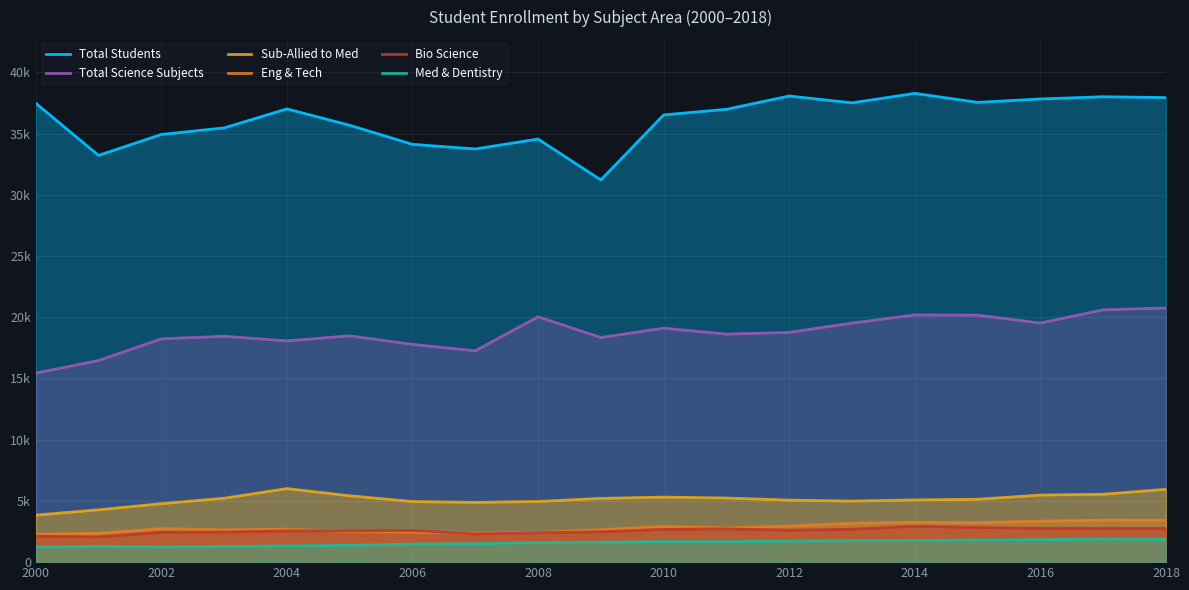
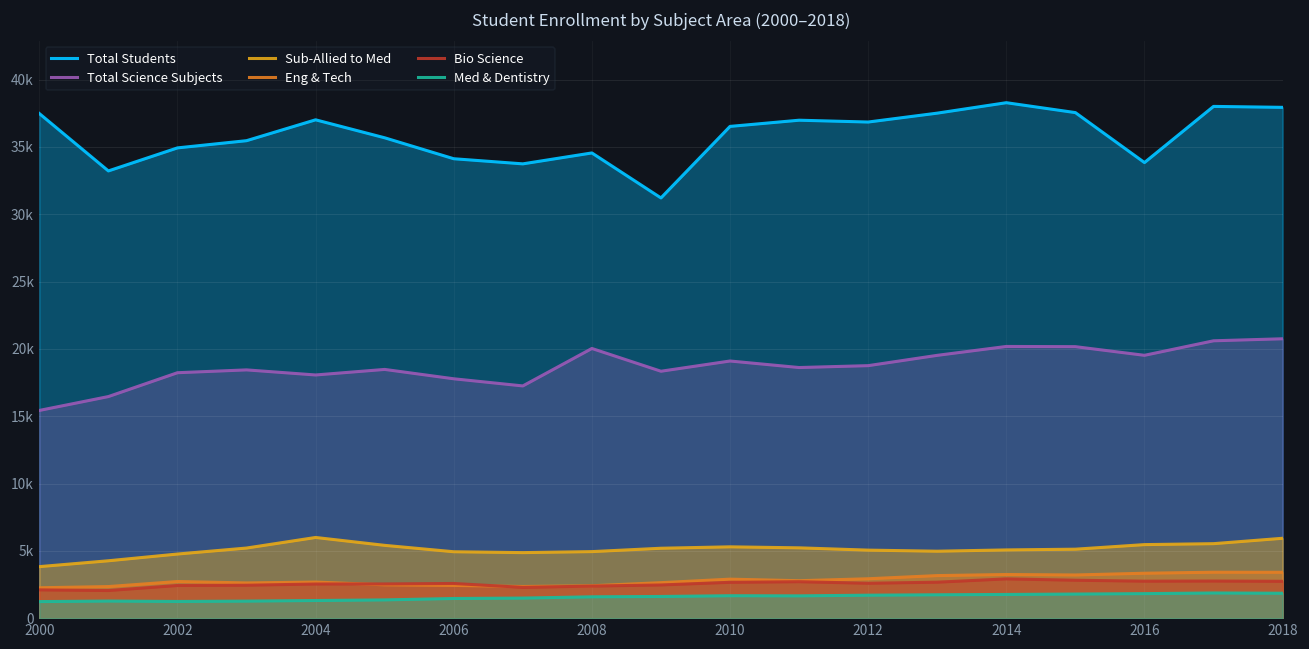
  {
    "Total Students": {
      "2000": 37500,
      "2002": 34900,
      "2004": 37000,
      "2006": 34100,
      "2008": 34600,
      "2010": 36500,
-     "2012": 38100,
+     "2012": 36800,
      "2014": 38300,
-     "2016": 37800,
+     "2016": 33800,
      "2018": 37900
    },
    "Total Science Subjects": {
      "2000": 15400,
      "2002": 18200,
      "2004": 18100,
      "2006": 17800,
      "2008": 20000,
      "2010": 19100,
      "2012": 18800,
      "2014": 20200,
      "2016": 19500,
      "2018": 20800
    },
    "Bio Science": {
      "2002": 2400,
      "2010": 2700,
      "2012": 2600,
      "2014": 2900,
      "2016": 2800,
      "2018": 2800
    },
    "Med & Dentistry": {
      "2000": 1200,
      "2002": 1300,
      "2004": 1300,
      "2006": 1500,
      "2008": 1600,
      "2010": 1700,
      "2012": 1700,
      "2014": 1800,
      "2016": 1800,
      "2018": 1900
    }
  }
